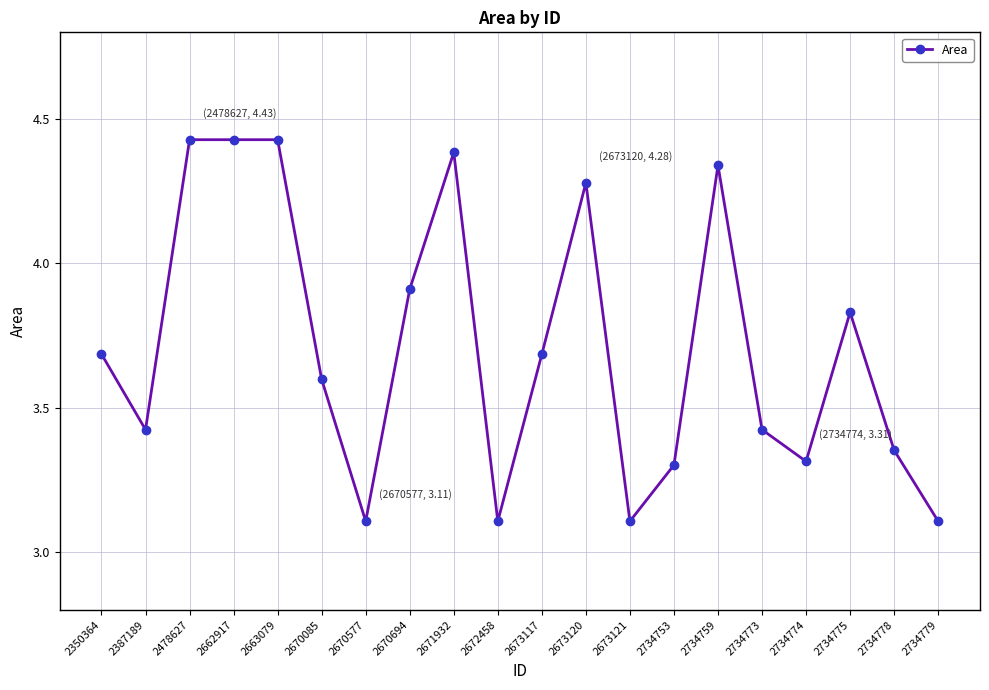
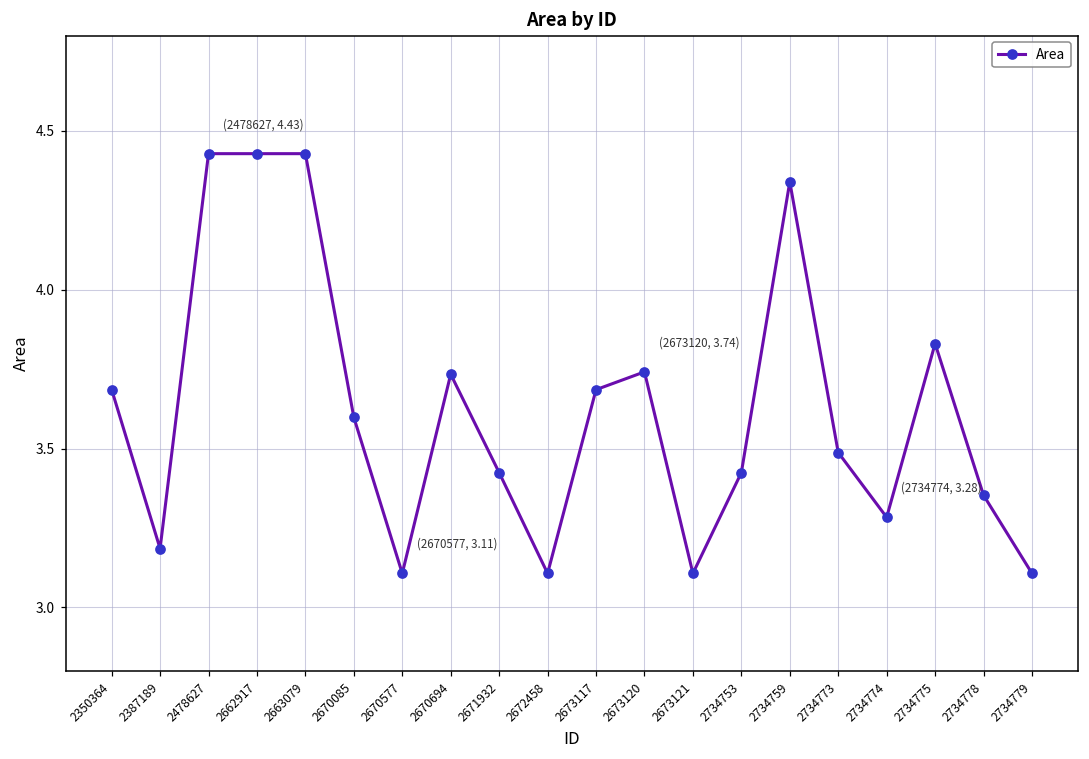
  {
-   "2387189": 3.42,
+   "2387189": 3.18,
    "2662917": 4.43,
    "2663079": 4.43,
    "2670577": 3.11,
-   "2670694": 3.91,
-   "2671932": 4.38,
-   "2673120": 4.28,
-   "2734753": 3.30,
-   "2734773": 3.42,
-   "2734774": 3.31
+   "2670694": 3.73,
+   "2671932": 3.42,
+   "2673120": 3.74,
+   "2734753": 3.42,
+   "2734773": 3.49,
+   "2734774": 3.28
  }
